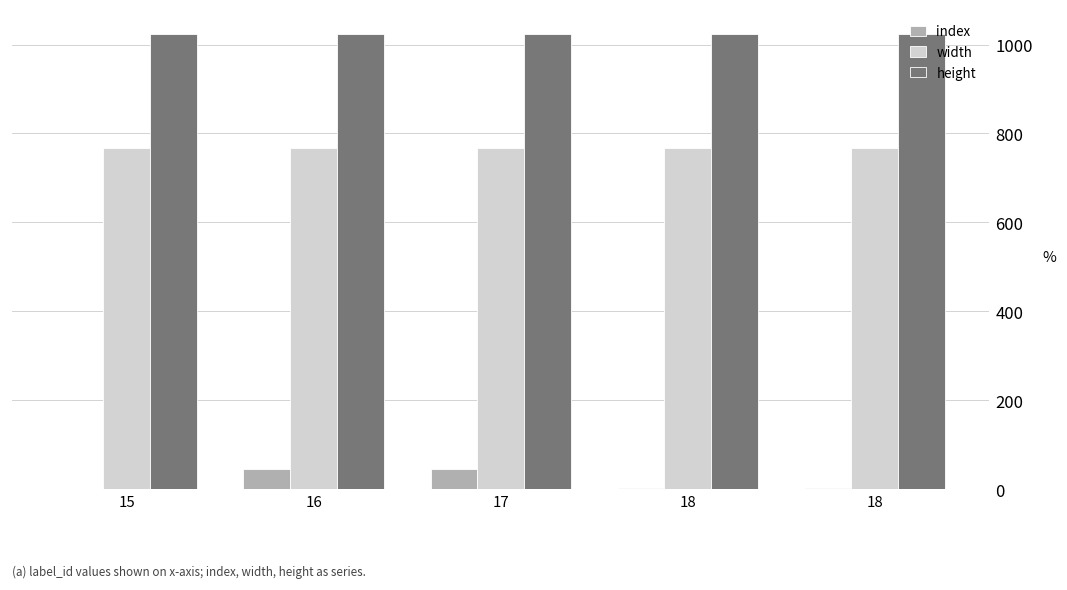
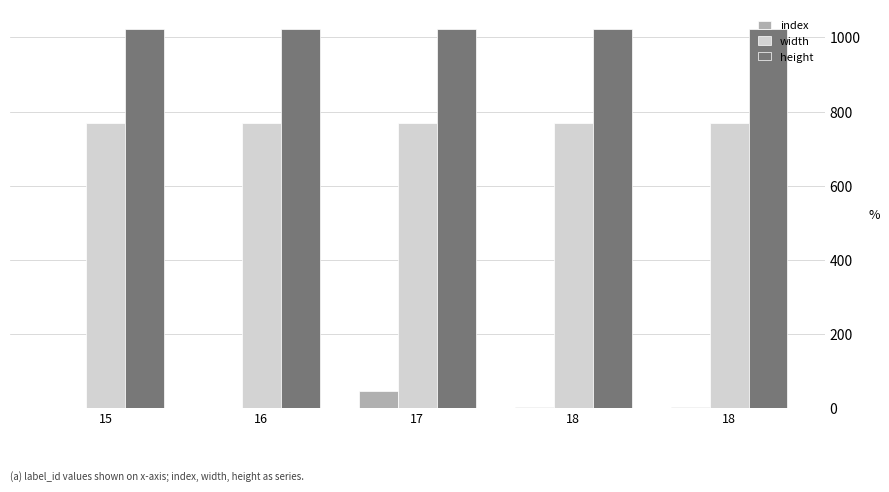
  {
    "index": {
      "15": 0,
-     "16": 50,
+     "16": 0,
      "17": 50
    },
    "width": {
      "15": 770,
      "16": 770,
      "17": 770
    },
    "height": {
      "15": 1020,
      "16": 1020,
      "17": 1020
    }
  }
